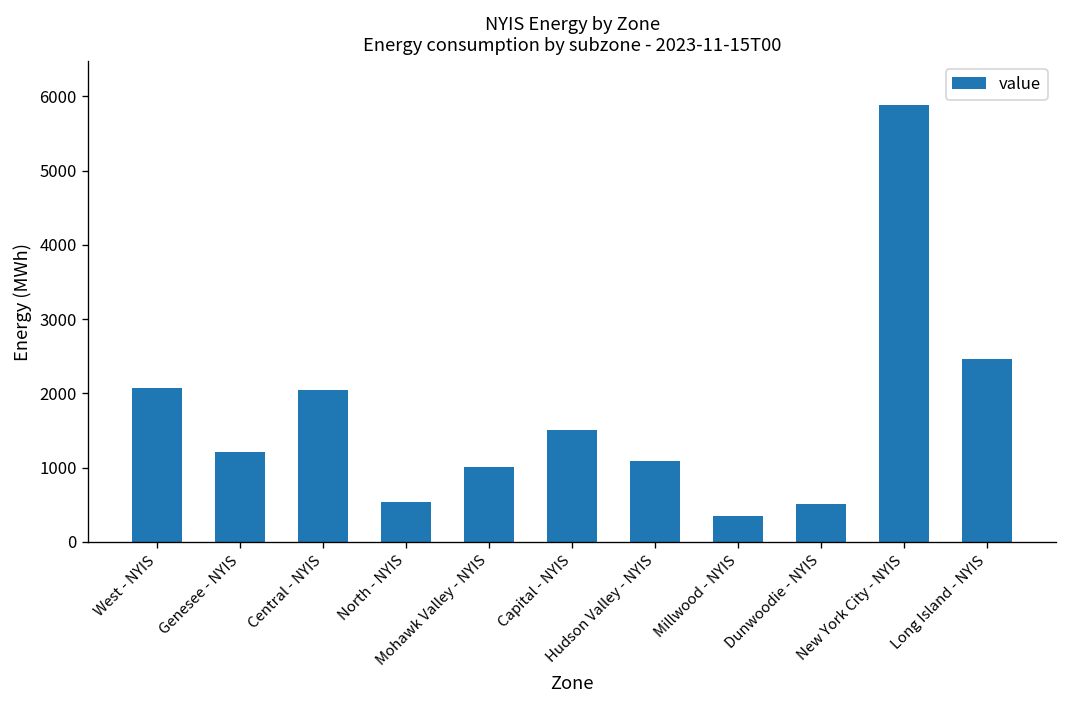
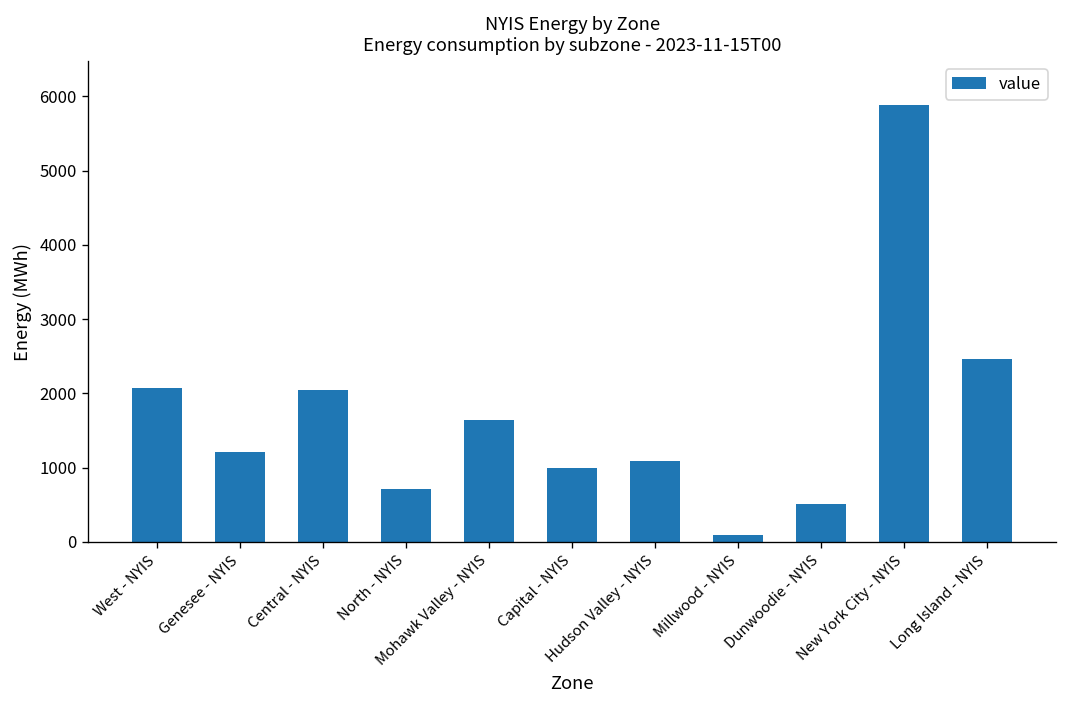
  {
    "West - NYIS": 2100,
    "Genesee - NYIS": 1200,
    "Central - NYIS": 2000,
-   "North - NYIS": 500,
-   "Mohawk Valley - NYIS": 1000,
-   "Capital - NYIS": 1500,
+   "North - NYIS": 700,
+   "Mohawk Valley - NYIS": 1600,
+   "Capital - NYIS": 1000,
    "Hudson Valley - NYIS": 1100,
-   "Millwood - NYIS": 400,
+   "Millwood - NYIS": 100,
    "Dunwoodie - NYIS": 500,
    "New York City - NYIS": 5900,
    "Long Island - NYIS": 2500
  }
